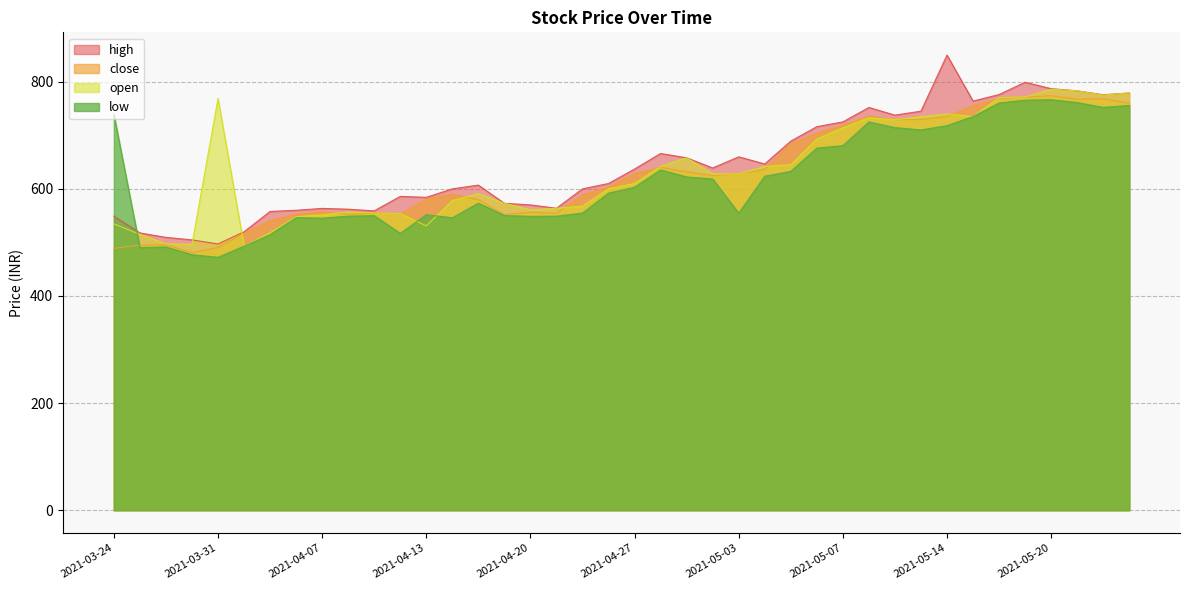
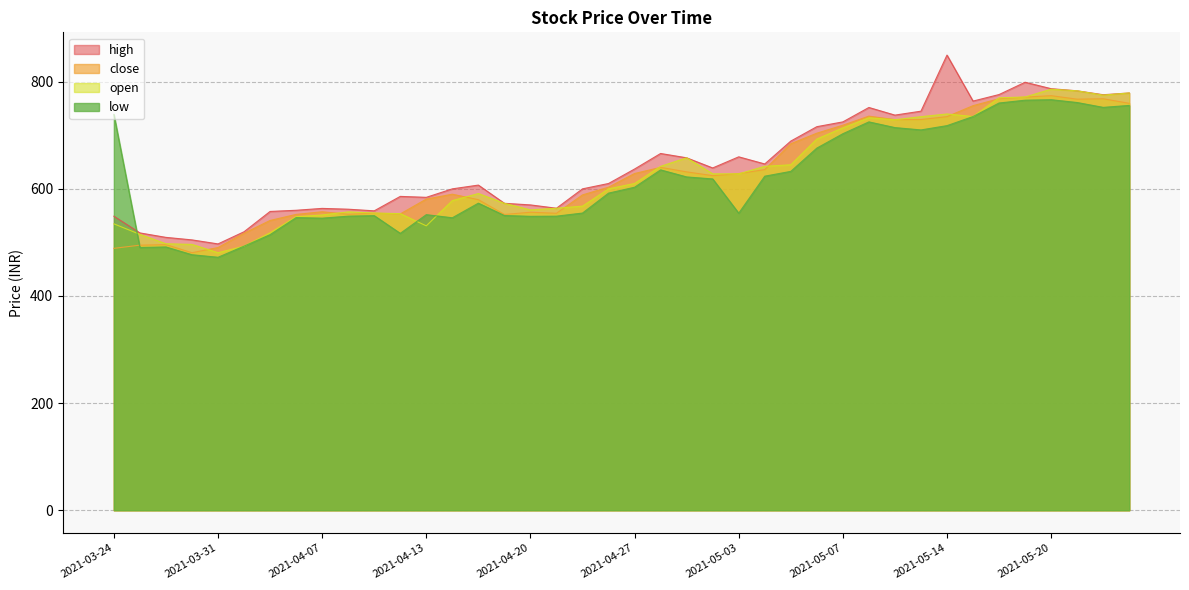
  {
    "high": {
      "2021-03-24": 550,
      "2021-03-31": 500,
      "2021-04-07": 560,
      "2021-04-20": 570,
      "2021-04-27": 640,
      "2021-05-03": 660,
      "2021-05-07": 730,
      "2021-05-14": 850
    },
    "close": {
      "2021-03-24": 490,
      "2021-03-31": 490,
      "2021-04-07": 560,
      "2021-04-27": 630,
      "2021-05-07": 720,
      "2021-05-14": 730,
      "2021-05-20": 770
    },
    "open": {
      "2021-03-24": 530,
-     "2021-03-31": 770,
+     "2021-03-31": 480,
      "2021-04-07": 550,
      "2021-04-13": 530,
      "2021-04-27": 610,
      "2021-05-07": 710,
      "2021-05-14": 740
    },
    "low": {
      "2021-03-31": 470,
      "2021-04-07": 550,
      "2021-04-13": 550,
      "2021-04-20": 550,
      "2021-04-27": 600,
      "2021-05-03": 550,
-     "2021-05-07": 680,
+     "2021-05-07": 700,
      "2021-05-14": 720,
      "2021-05-20": 770
    }
  }
